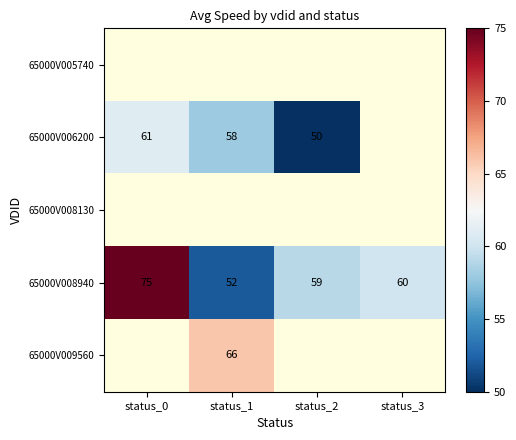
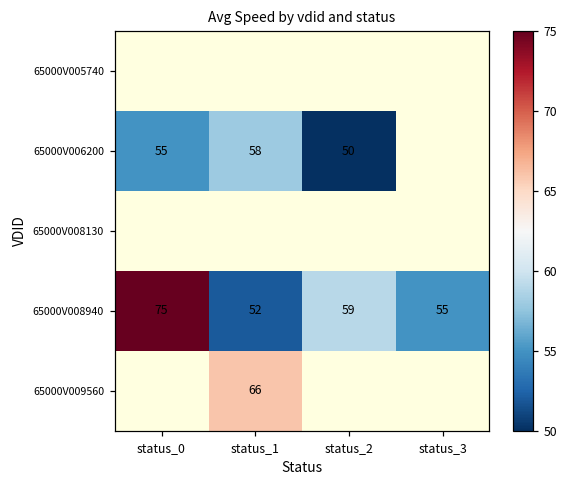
  {
    "65000V006200": {
-     "status_0": 61,
+     "status_0": 55,
      "status_1": 58,
      "status_2": 50
    },
    "65000V008940": {
      "status_0": 75,
      "status_1": 52,
      "status_2": 59,
-     "status_3": 60
+     "status_3": 55
    },
    "65000V009560": {
      "status_1": 66
    }
  }
